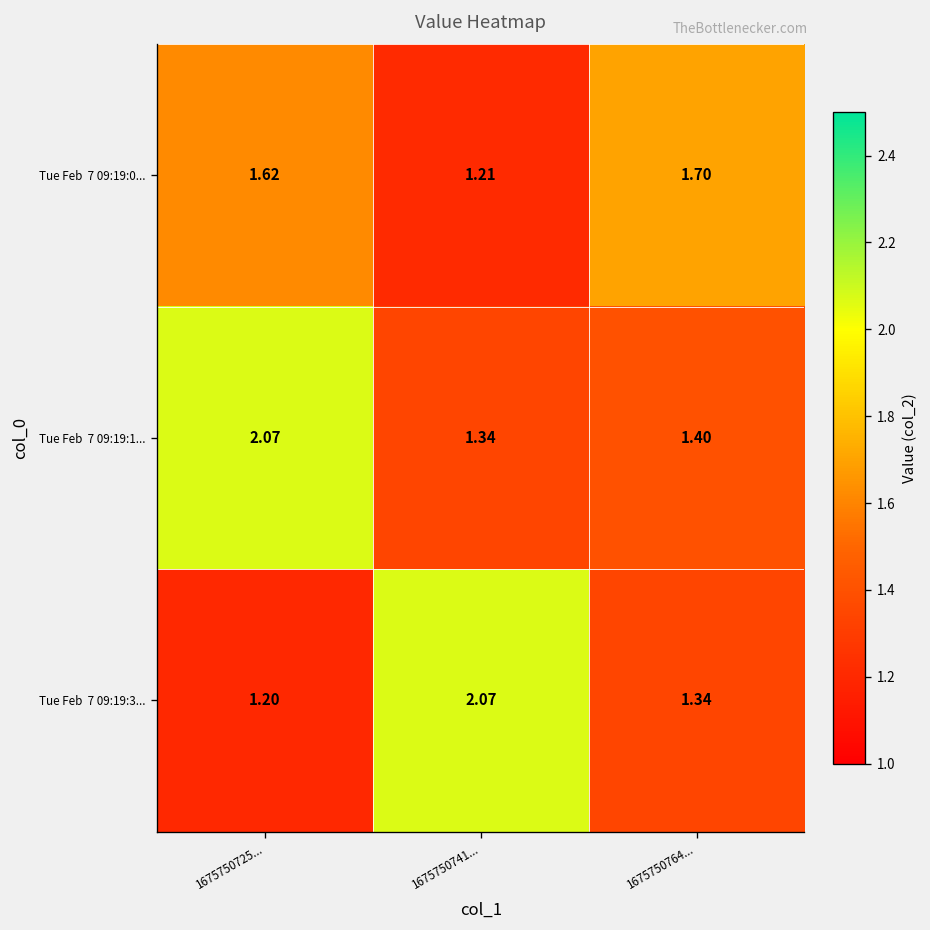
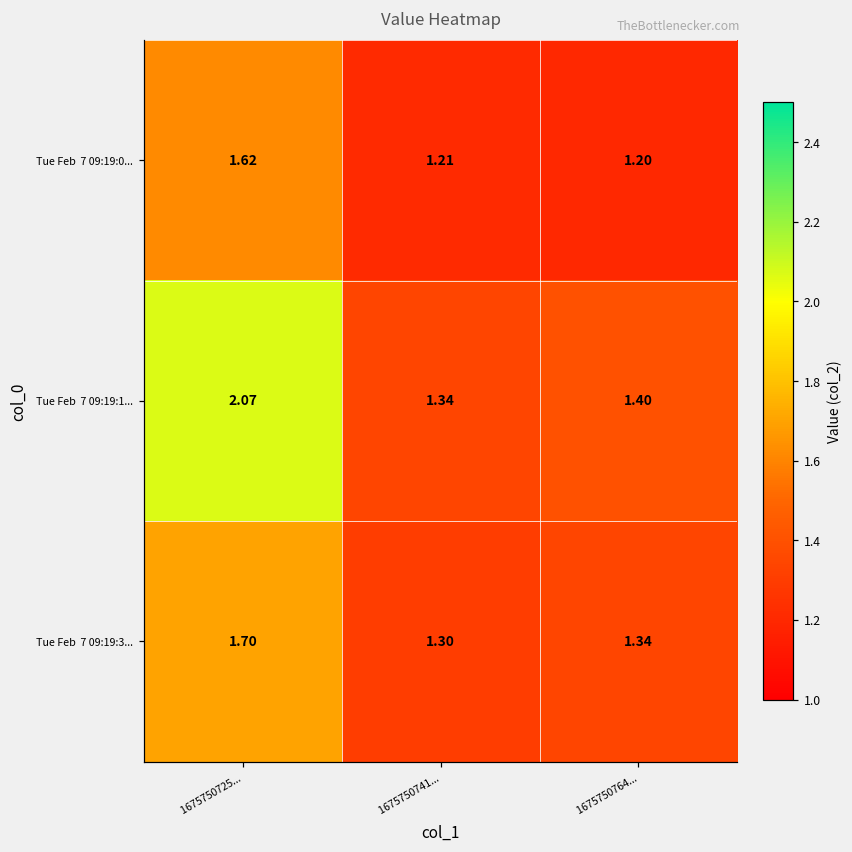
  {
    "Tue Feb 7 09:19:0...": {
      "1675750725...": 1.62,
      "1675750741...": 1.21,
-     "1675750764...": 1.70
+     "1675750764...": 1.20
    },
    "Tue Feb 7 09:19:1...": {
      "1675750725...": 2.07,
      "1675750741...": 1.34,
      "1675750764...": 1.40
    },
    "Tue Feb 7 09:19:3...": {
-     "1675750725...": 1.20,
-     "1675750741...": 2.07,
+     "1675750725...": 1.70,
+     "1675750741...": 1.30,
      "1675750764...": 1.34
    }
  }
